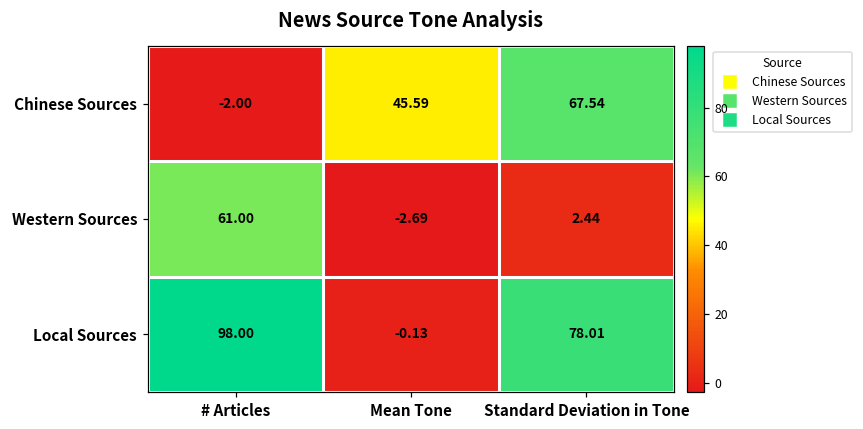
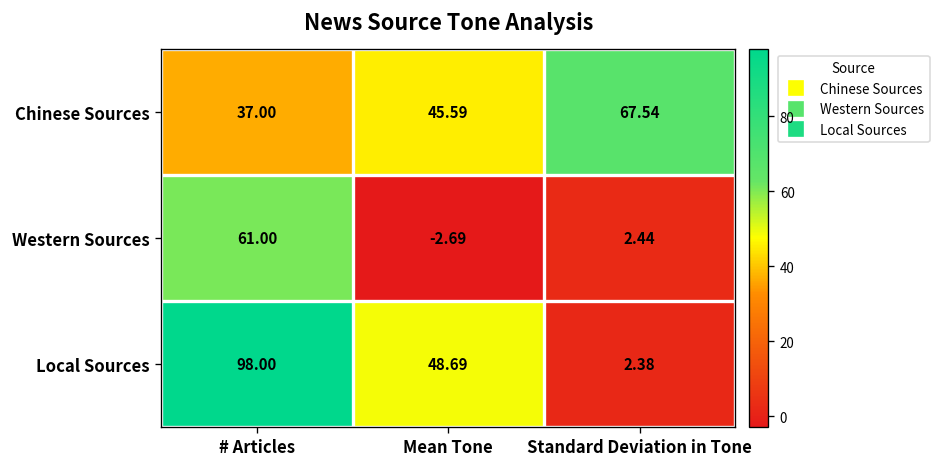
  {
    "Chinese Sources": {
-     "# Articles": -2.00,
+     "# Articles": 37.00,
      "Mean Tone": 45.59,
      "Standard Deviation in Tone": 67.54
    },
    "Western Sources": {
      "# Articles": 61.00,
      "Mean Tone": -2.69,
      "Standard Deviation in Tone": 2.44
    },
    "Local Sources": {
      "# Articles": 98.00,
-     "Mean Tone": -0.13,
-     "Standard Deviation in Tone": 78.01
+     "Mean Tone": 48.69,
+     "Standard Deviation in Tone": 2.38
    }
  }
